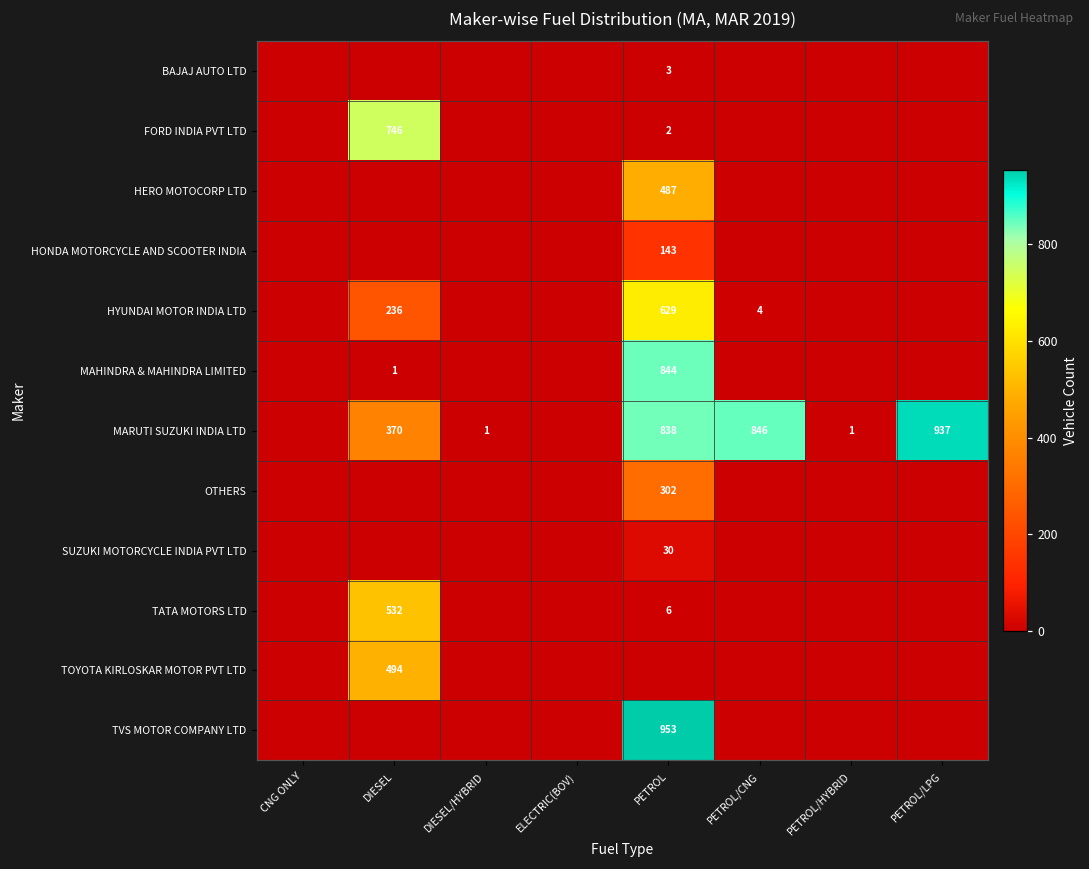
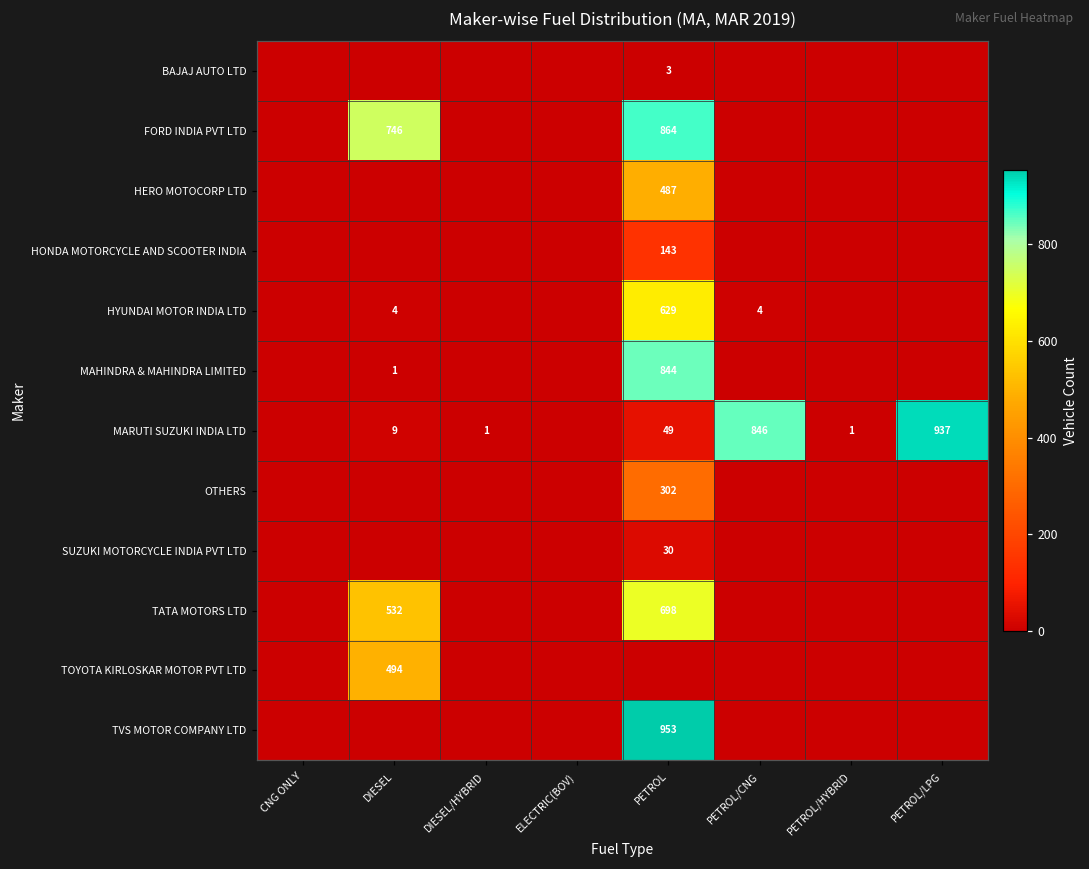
  {
    "BAJAJ AUTO LTD": {
      "PETROL": 3
    },
    "FORD INDIA PVT LTD": {
      "DIESEL": 746,
-     "PETROL": 2
+     "PETROL": 864
    },
    "HERO MOTOCORP LTD": {
      "PETROL": 487
    },
    "HONDA MOTORCYCLE AND SCOOTER INDIA": {
      "PETROL": 143
    },
    "HYUNDAI MOTOR INDIA LTD": {
-     "DIESEL": 236,
+     "DIESEL": 4,
      "PETROL": 629,
      "PETROL/CNG": 4
    },
    "MAHINDRA & MAHINDRA LIMITED": {
      "DIESEL": 1,
      "PETROL": 844
    },
    "MARUTI SUZUKI INDIA LTD": {
-     "DIESEL": 370,
+     "DIESEL": 9,
      "DIESEL/HYBRID": 1,
-     "PETROL": 838,
+     "PETROL": 49,
      "PETROL/CNG": 846,
      "PETROL/HYBRID": 1,
      "PETROL/LPG": 937
    },
    "OTHERS": {
      "PETROL": 302
    },
    "SUZUKI MOTORCYCLE INDIA PVT LTD": {
      "PETROL": 30
    },
    "TATA MOTORS LTD": {
      "DIESEL": 532,
-     "PETROL": 6
+     "PETROL": 698
    },
    "TOYOTA KIRLOSKAR MOTOR PVT LTD": {
      "DIESEL": 494
    },
    "TVS MOTOR COMPANY LTD": {
      "PETROL": 953
    }
  }
